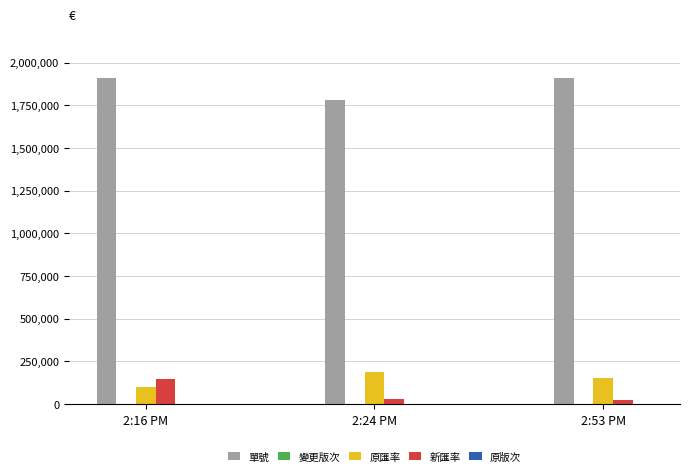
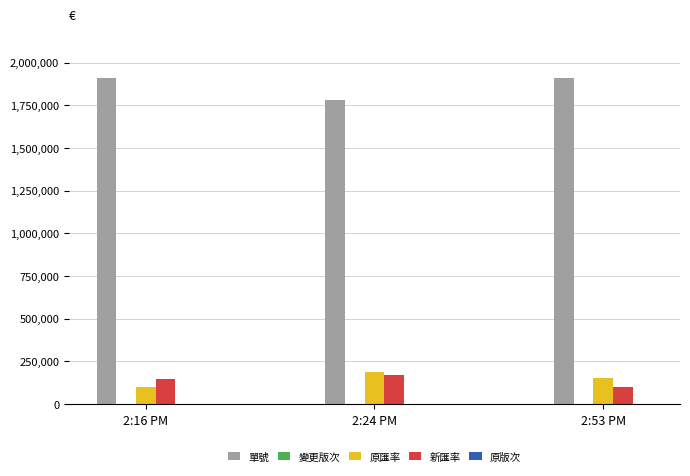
  {
    "單號": {
      "2:16 PM": "1,910,000",
      "2:24 PM": "1,780,000",
      "2:53 PM": "1,910,000"
    },
    "原匯率": {
      "2:16 PM": "100,000",
      "2:24 PM": "190,000",
      "2:53 PM": "150,000"
    },
    "新匯率": {
      "2:16 PM": "140,000",
-     "2:24 PM": "30,000",
-     "2:53 PM": "20,000"
+     "2:24 PM": "170,000",
+     "2:53 PM": "100,000"
    },
    "原版次": {
      "2:16 PM": "0",
      "2:24 PM": "0"
    }
  }
